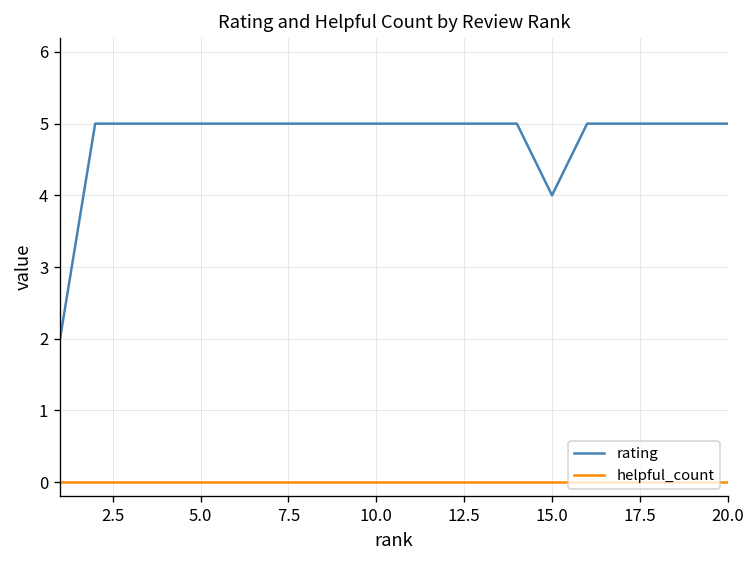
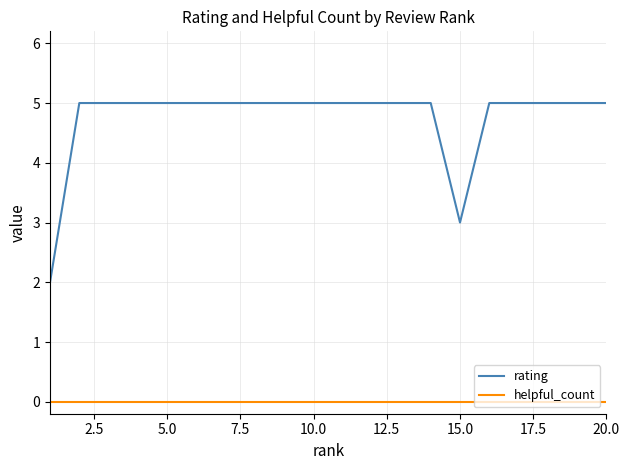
  {
    "rating": {
      "5.0": 5,
      "10.0": 5,
-     "15.0": 4,
+     "15.0": 3,
      "20.0": 5
    },
    "helpful_count": {
      "5.0": 0,
      "10.0": 0,
      "15.0": 0,
      "20.0": 0
    }
  }
